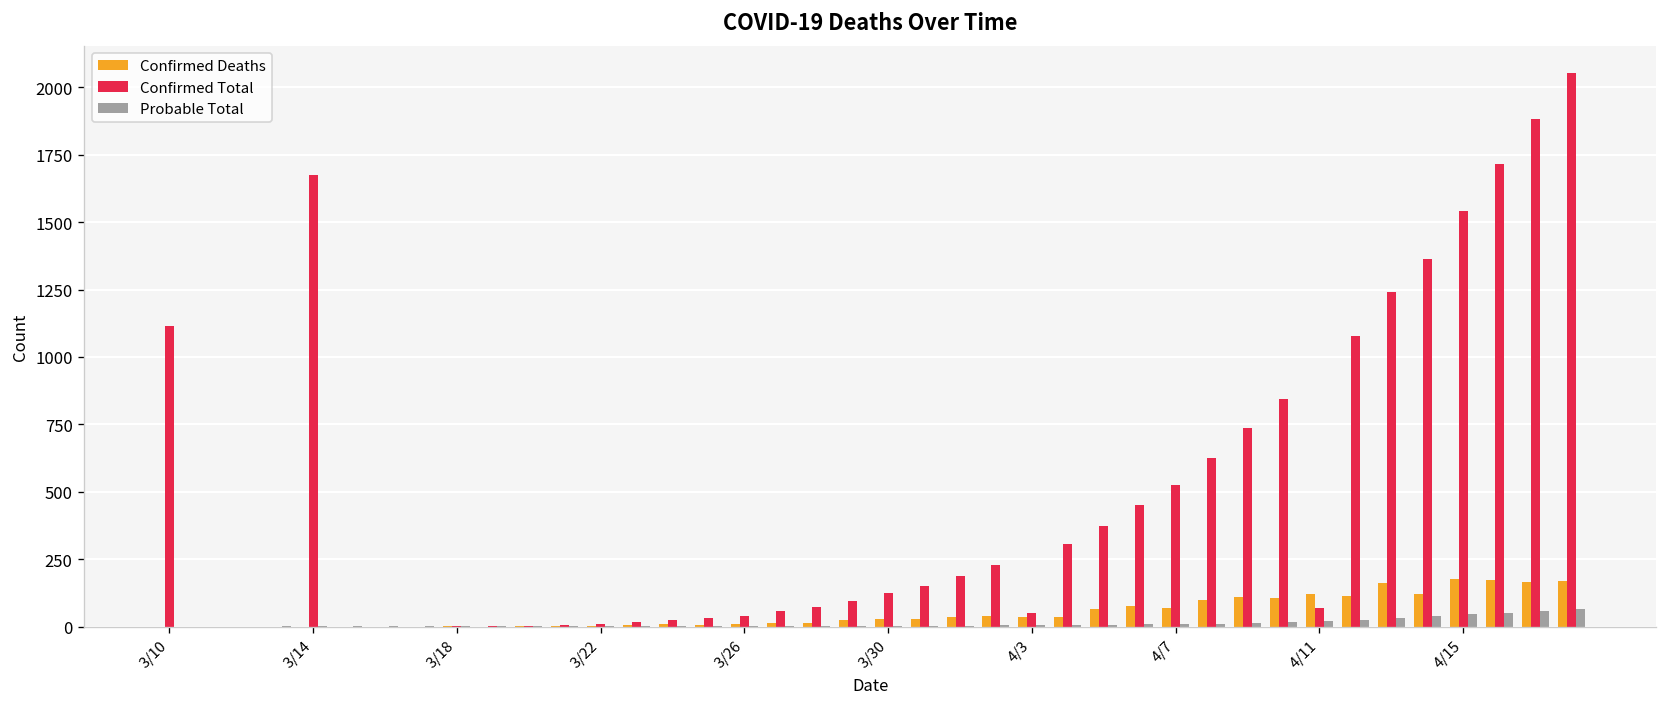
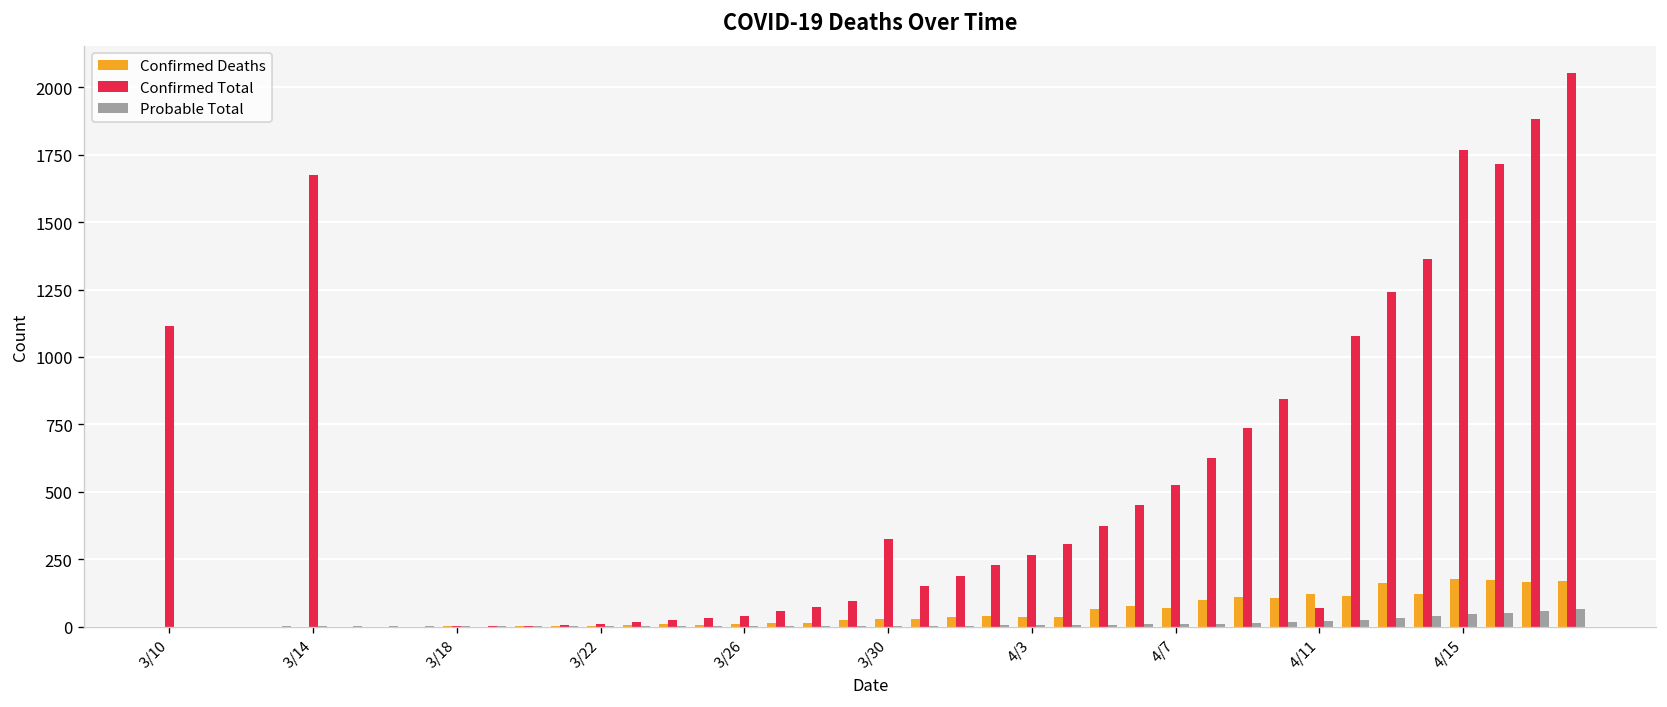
  {
    "Confirmed Total": {
      "3/10": 1120,
      "3/14": 1680,
      "3/26": 40,
-     "3/30": 130,
-     "4/3": 50,
+     "3/30": 330,
+     "4/3": 270,
      "4/7": 520,
      "4/11": 70,
-     "4/15": 1540
+     "4/15": 1770
    }
  }
